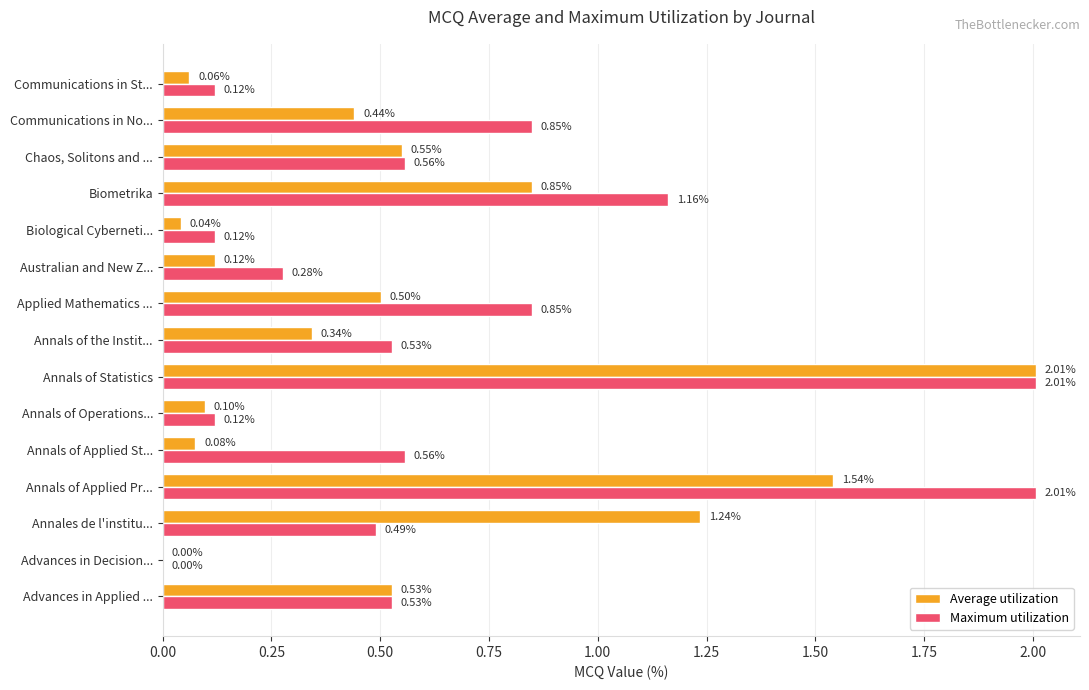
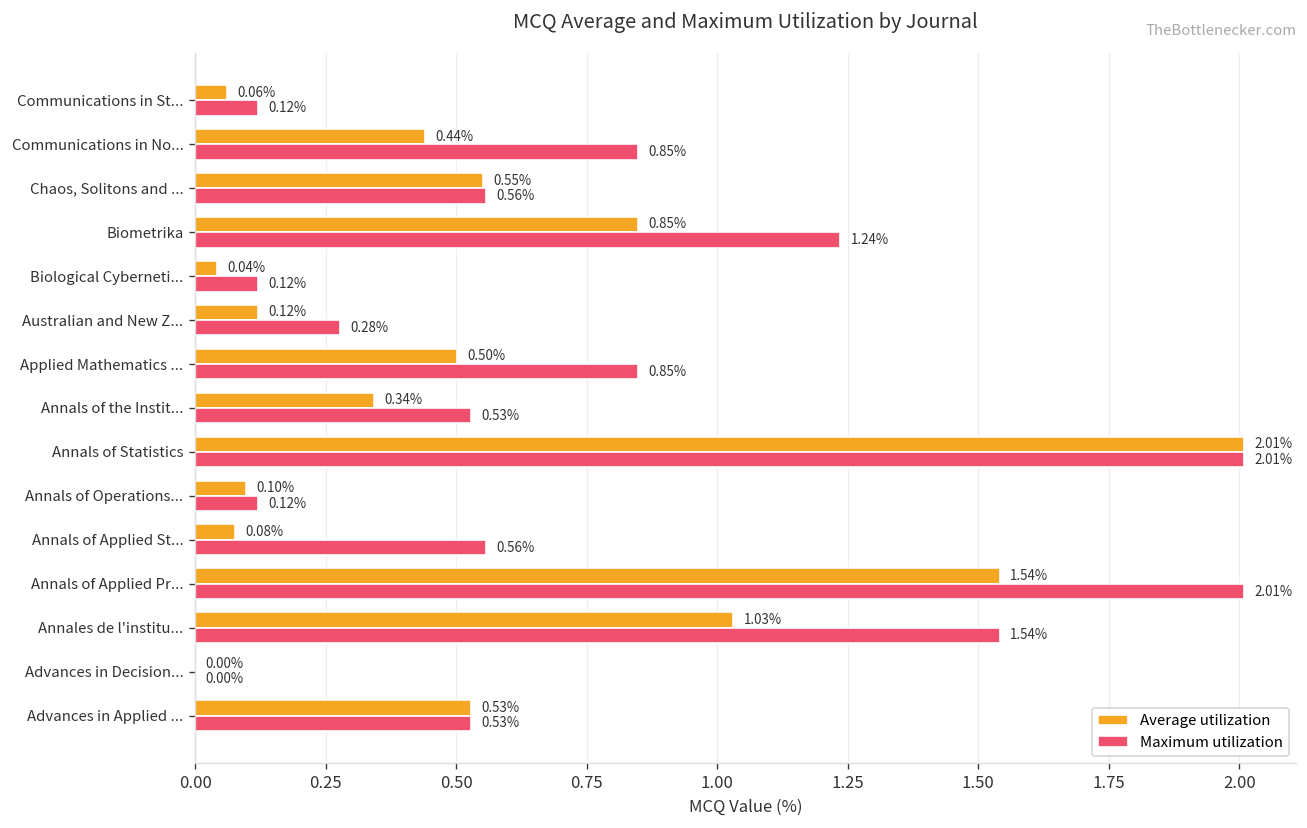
  {
    "Average utilization": {
      "Communications in St...": "0.06%",
      "Communications in No...": "0.44%",
      "Chaos, Solitons and ...": "0.55%",
      "Biometrika": "0.85%",
      "Biological Cyberneti...": "0.04%",
      "Australian and New Z...": "0.12%",
      "Applied Mathematics ...": "0.50%",
      "Annals of the Instit...": "0.34%",
      "Annals of Statistics": "2.01%",
      "Annals of Operations...": "0.10%",
      "Annals of Applied St...": "0.08%",
      "Annals of Applied Pr...": "1.54%",
-     "Annales de l'institu...": "1.24%",
+     "Annales de l'institu...": "1.03%",
      "Advances in Decision...": "0.00%",
      "Advances in Applied ...": "0.53%"
    },
    "Maximum utilization": {
      "Communications in St...": "0.12%",
      "Communications in No...": "0.85%",
      "Chaos, Solitons and ...": "0.56%",
-     "Biometrika": "1.16%",
+     "Biometrika": "1.24%",
      "Biological Cyberneti...": "0.12%",
      "Australian and New Z...": "0.28%",
      "Applied Mathematics ...": "0.85%",
      "Annals of the Instit...": "0.53%",
      "Annals of Statistics": "2.01%",
      "Annals of Operations...": "0.12%",
      "Annals of Applied St...": "0.56%",
      "Annals of Applied Pr...": "2.01%",
-     "Annales de l'institu...": "0.49%",
+     "Annales de l'institu...": "1.54%",
      "Advances in Decision...": "0.00%",
      "Advances in Applied ...": "0.53%"
    }
  }
